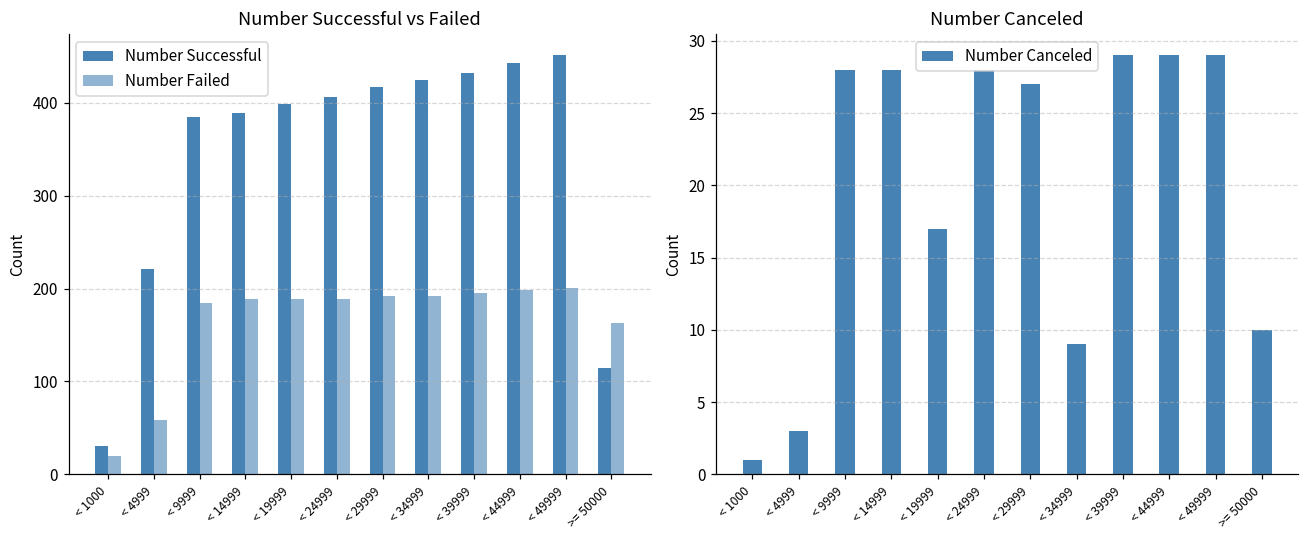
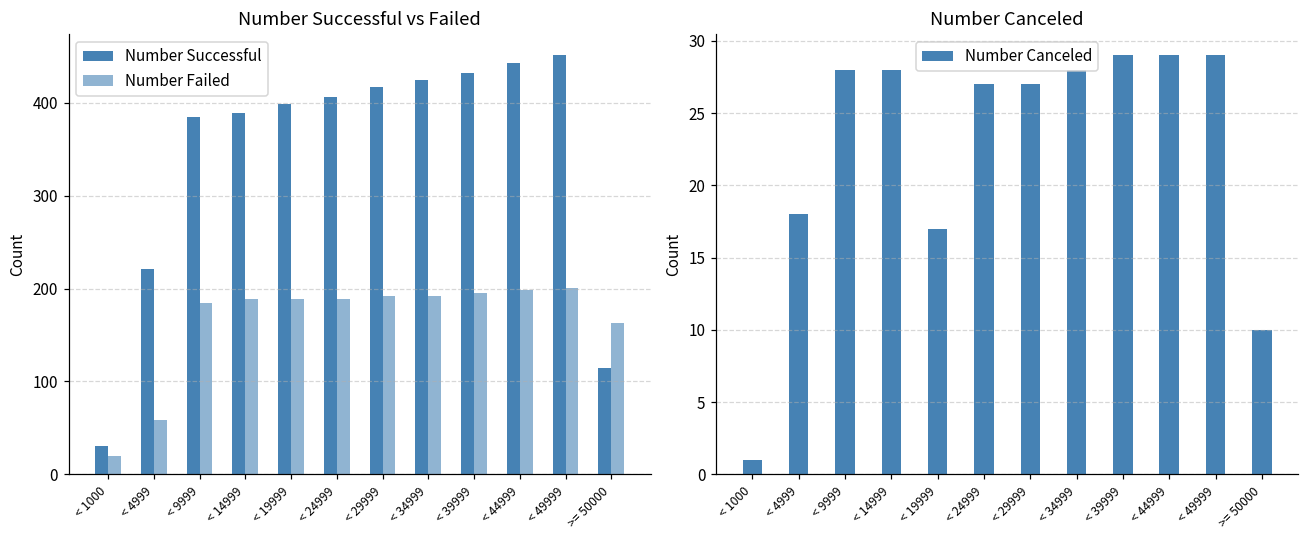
  {
    "Number Canceled": {
      "< 1000": 1,
-     "< 4999": 3,
+     "< 4999": 18,
      "< 9999": 28,
      "< 14999": 28,
      "< 19999": 17,
-     "< 24999": 28,
+     "< 24999": 27,
      "< 29999": 27,
-     "< 34999": 9,
+     "< 34999": 28,
      "< 39999": 29,
      "< 44999": 29,
      "< 49999": 29,
      ">= 50000": 10
    }
  }
